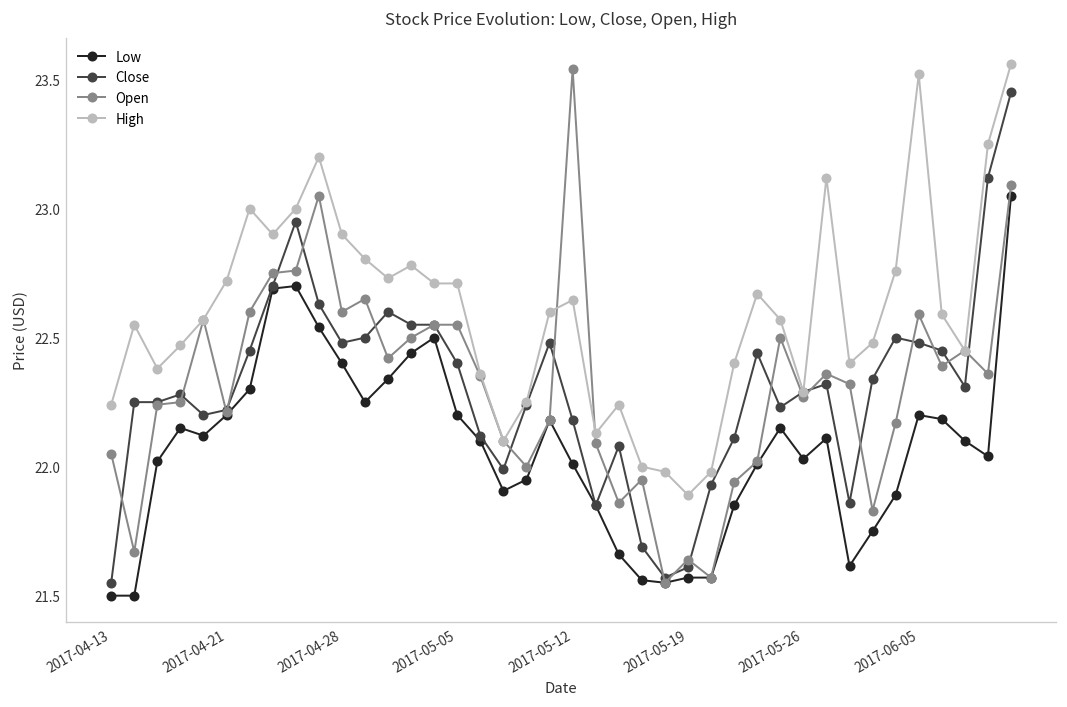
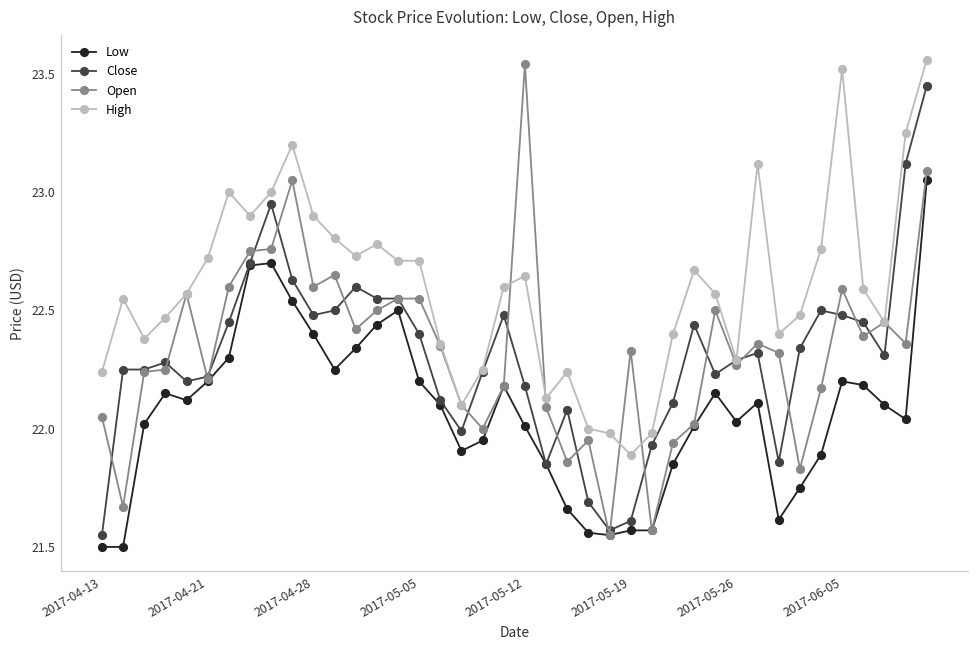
  {
    "Open": {
      "2017-04-13": 22.05,
      "2017-04-28": 22.60,
      "2017-05-05": 22.55,
      "2017-05-12": 23.54,
-     "2017-05-19": 21.64,
+     "2017-05-19": 22.33,
      "2017-05-26": 22.27,
      "2017-06-05": 22.59
    },
    "High": {
      "2017-04-13": 22.24,
      "2017-04-21": 22.72,
      "2017-04-28": 22.90,
      "2017-05-05": 22.71,
      "2017-05-12": 22.65,
      "2017-05-19": 21.89,
      "2017-06-05": 23.52
    }
  }
